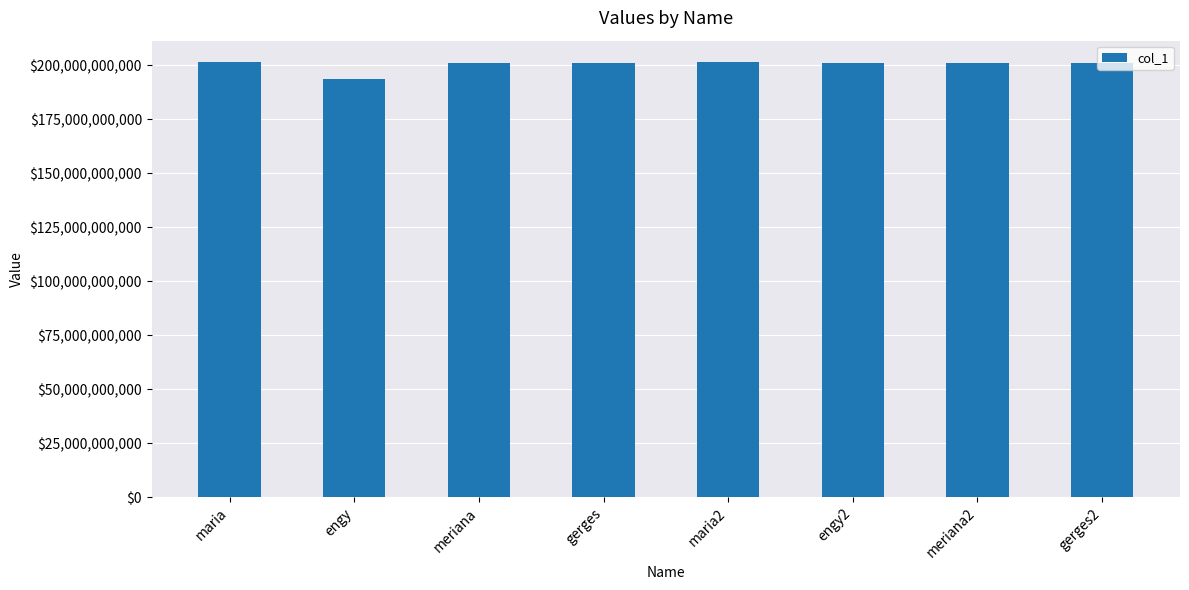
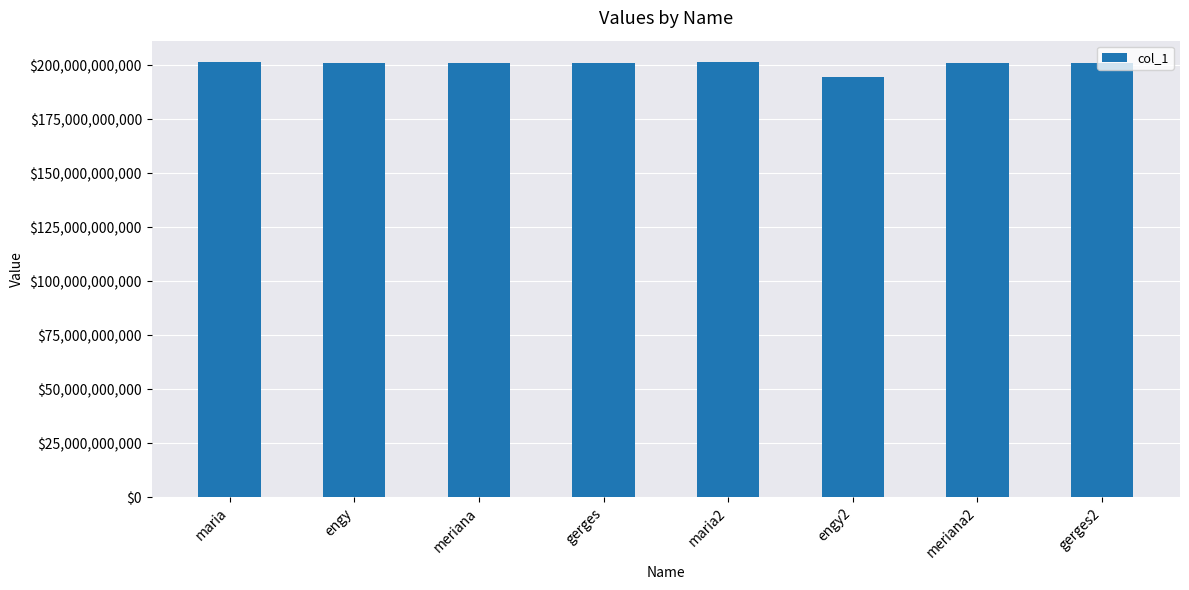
  {
    "maria": "$201,000,000,000",
-   "engy": "$193,000,000,000",
+   "engy": "$201,000,000,000",
    "meriana": "$201,000,000,000",
    "gerges": "$201,000,000,000",
    "maria2": "$201,000,000,000",
-   "engy2": "$201,000,000,000",
+   "engy2": "$194,000,000,000",
    "meriana2": "$201,000,000,000"
  }
